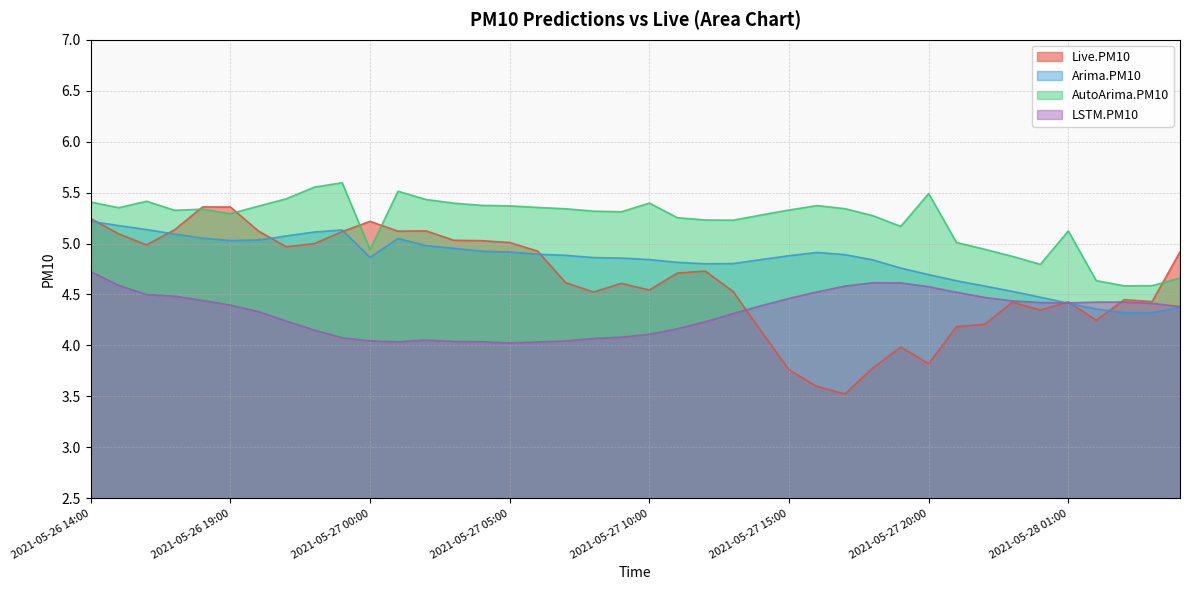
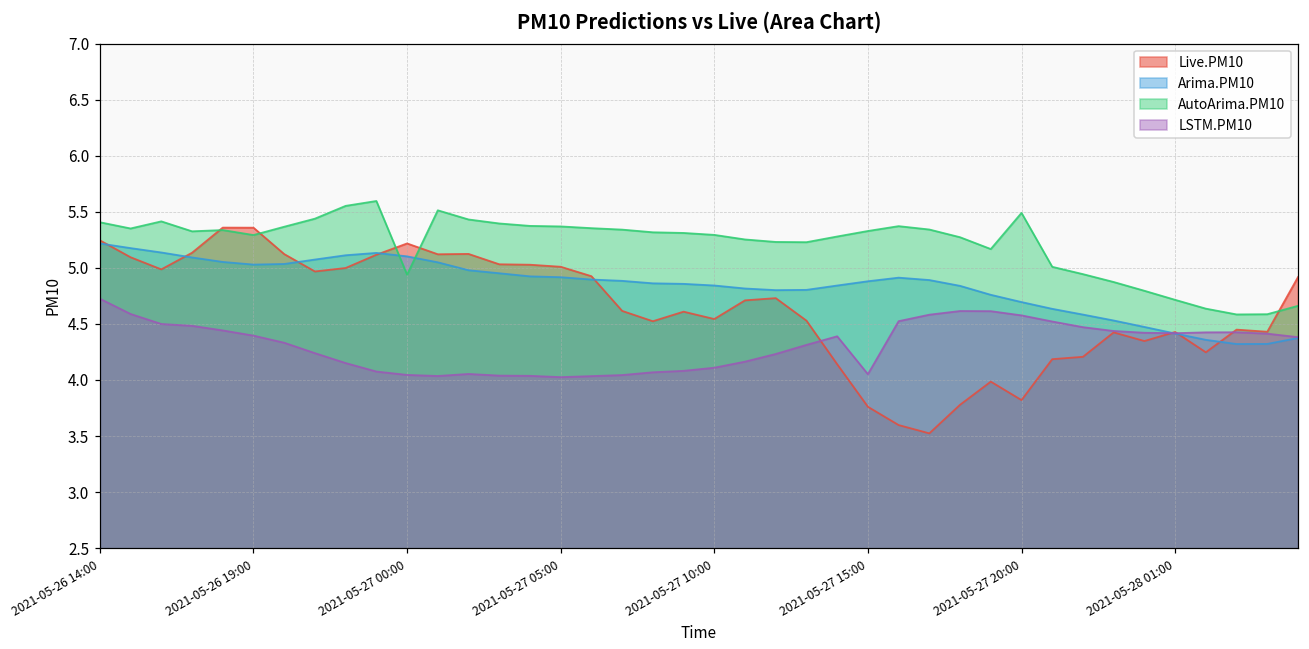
  {
    "Live.PM10": {
      "2021-05-26 14:00": 5.25,
      "2021-05-26 19:00": 5.36,
      "2021-05-27 00:00": 5.22,
      "2021-05-27 05:00": 5.01,
      "2021-05-27 10:00": 4.54,
      "2021-05-27 15:00": 3.76,
      "2021-05-27 20:00": 3.82
    },
    "Arima.PM10": {
      "2021-05-26 14:00": 5.22,
      "2021-05-26 19:00": 5.03,
-     "2021-05-27 00:00": 4.86,
+     "2021-05-27 00:00": 5.10,
      "2021-05-27 05:00": 4.92,
      "2021-05-27 10:00": 4.84,
      "2021-05-27 15:00": 4.88,
      "2021-05-27 20:00": 4.70
    },
    "AutoArima.PM10": {
      "2021-05-26 14:00": 5.41,
      "2021-05-26 19:00": 5.29,
      "2021-05-27 00:00": 4.94,
      "2021-05-27 05:00": 5.37,
-     "2021-05-27 10:00": 5.40,
+     "2021-05-27 10:00": 5.29,
      "2021-05-27 15:00": 5.33,
      "2021-05-27 20:00": 5.49,
-     "2021-05-28 01:00": 5.12
+     "2021-05-28 01:00": 4.72
    },
    "LSTM.PM10": {
      "2021-05-26 14:00": 4.73,
      "2021-05-26 19:00": 4.40,
      "2021-05-27 00:00": 4.05,
      "2021-05-27 05:00": 4.03,
      "2021-05-27 10:00": 4.11,
-     "2021-05-27 15:00": 4.46,
+     "2021-05-27 15:00": 4.05,
      "2021-05-27 20:00": 4.58
    }
  }
